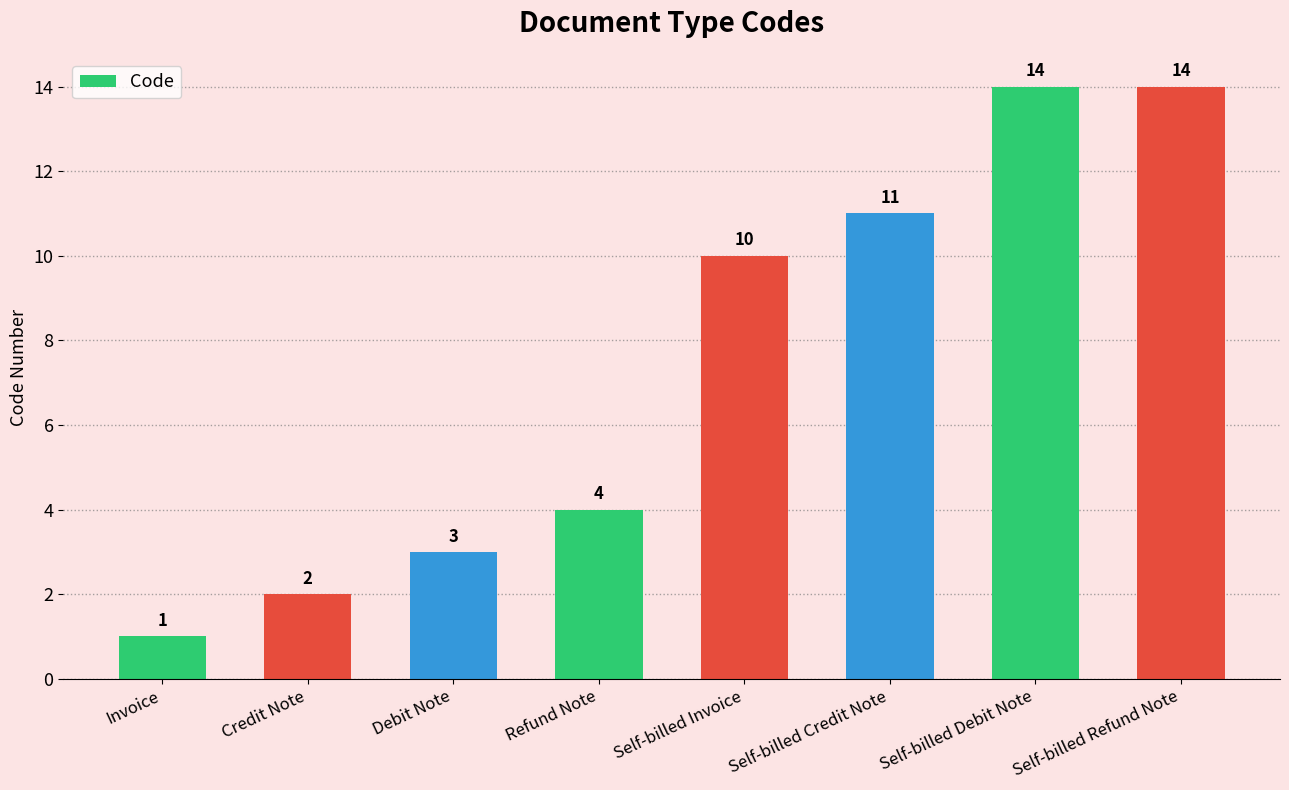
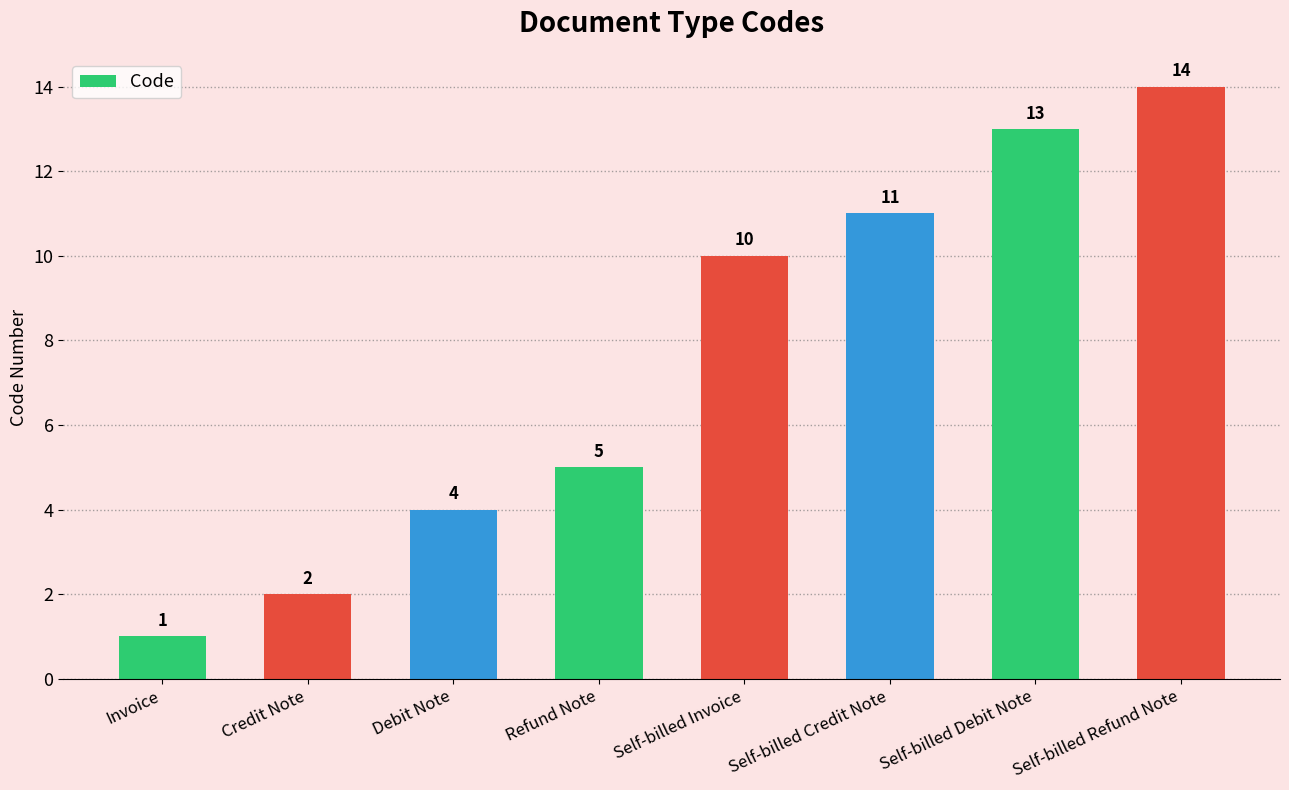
  {
    "Invoice": 1,
    "Credit Note": 2,
-   "Debit Note": 3,
-   "Refund Note": 4,
+   "Debit Note": 4,
+   "Refund Note": 5,
    "Self-billed Invoice": 10,
    "Self-billed Credit Note": 11,
-   "Self-billed Debit Note": 14,
+   "Self-billed Debit Note": 13,
    "Self-billed Refund Note": 14
  }
